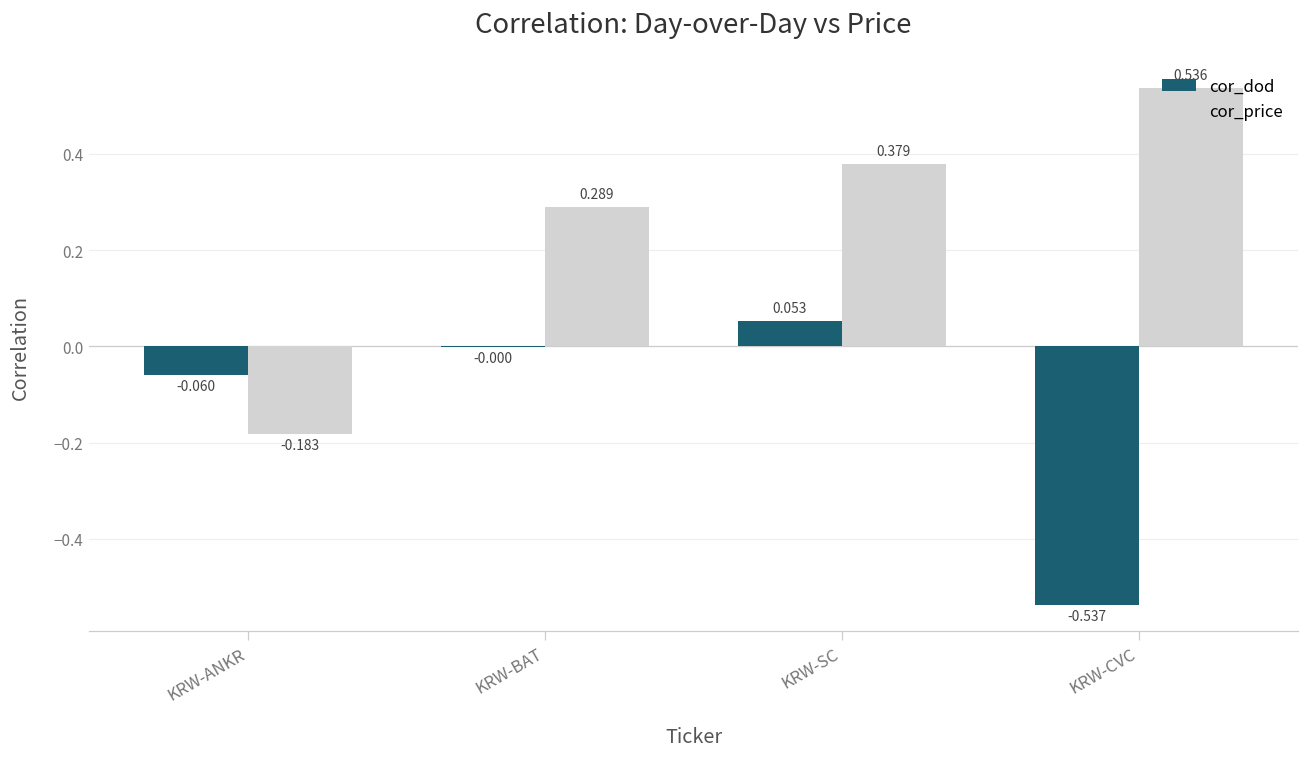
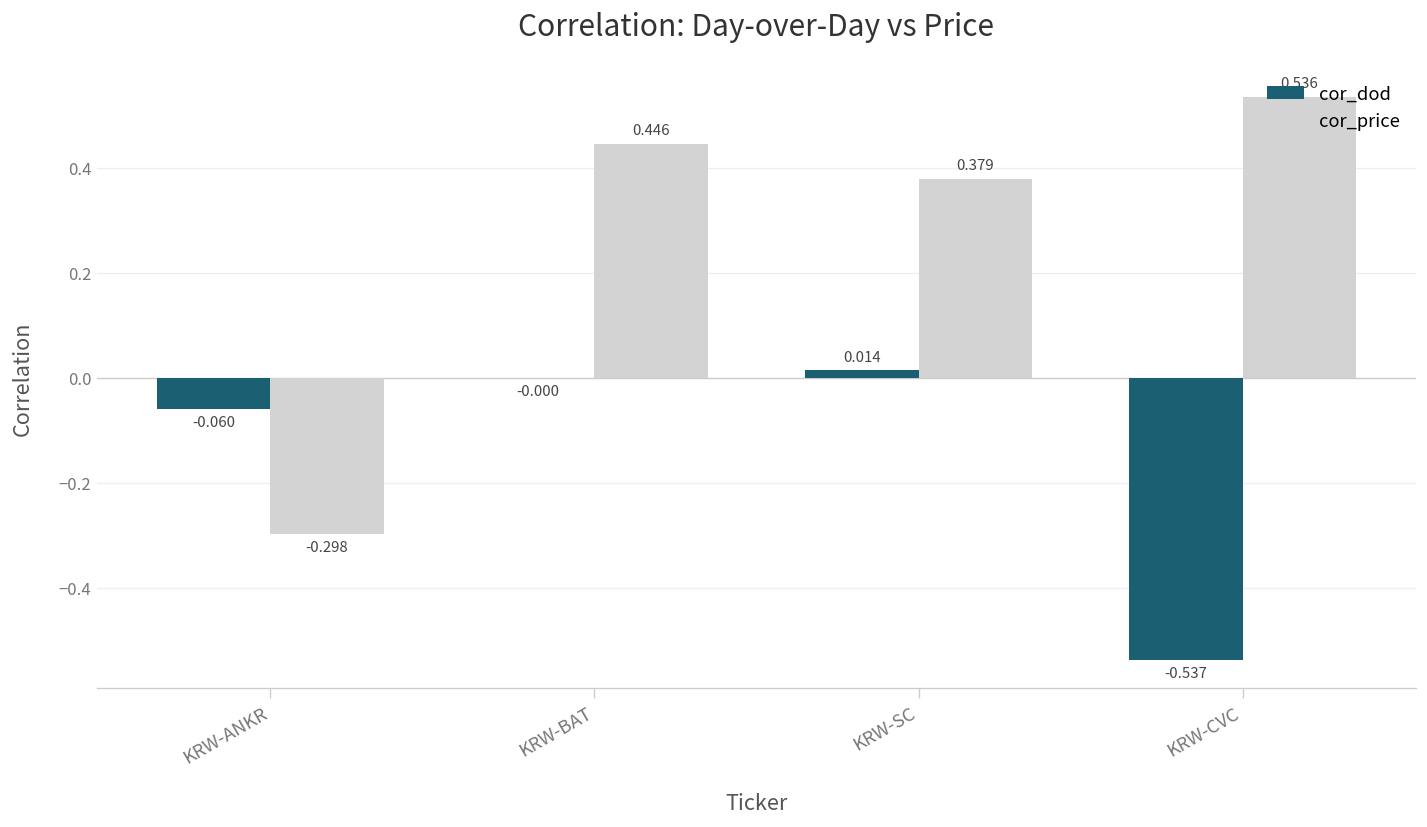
  {
    "cor_dod": {
      "KRW-ANKR": -0.060,
      "KRW-BAT": -0.000,
-     "KRW-SC": 0.053,
+     "KRW-SC": 0.014,
      "KRW-CVC": -0.537
    },
    "cor_price": {
-     "KRW-ANKR": -0.183,
-     "KRW-BAT": 0.289,
+     "KRW-ANKR": -0.298,
+     "KRW-BAT": 0.446,
      "KRW-SC": 0.379,
      "KRW-CVC": 0.536
    }
  }
